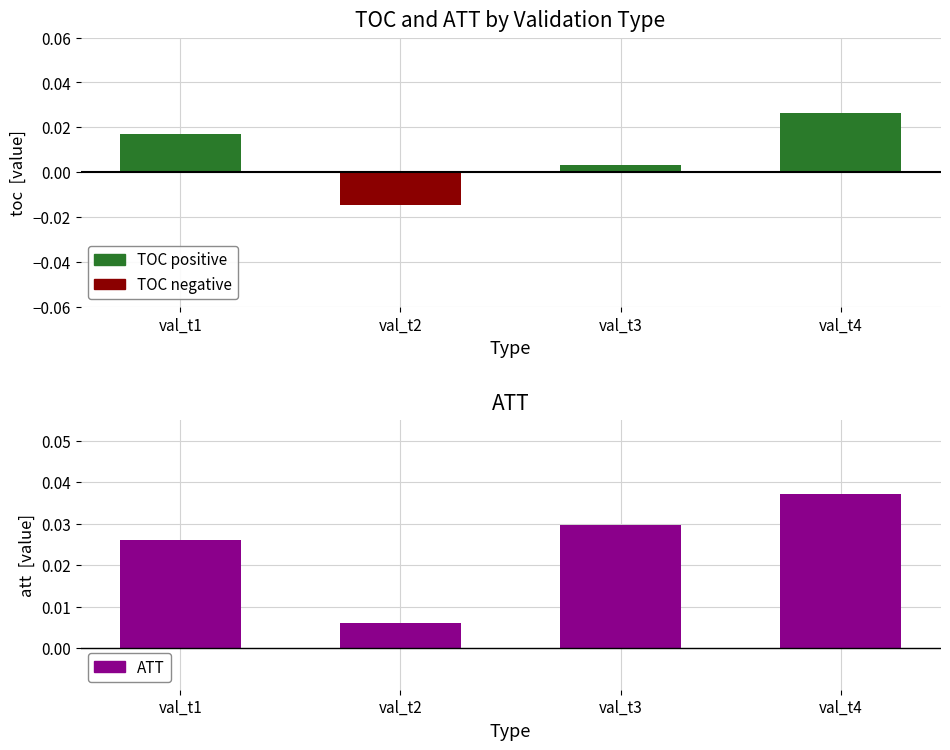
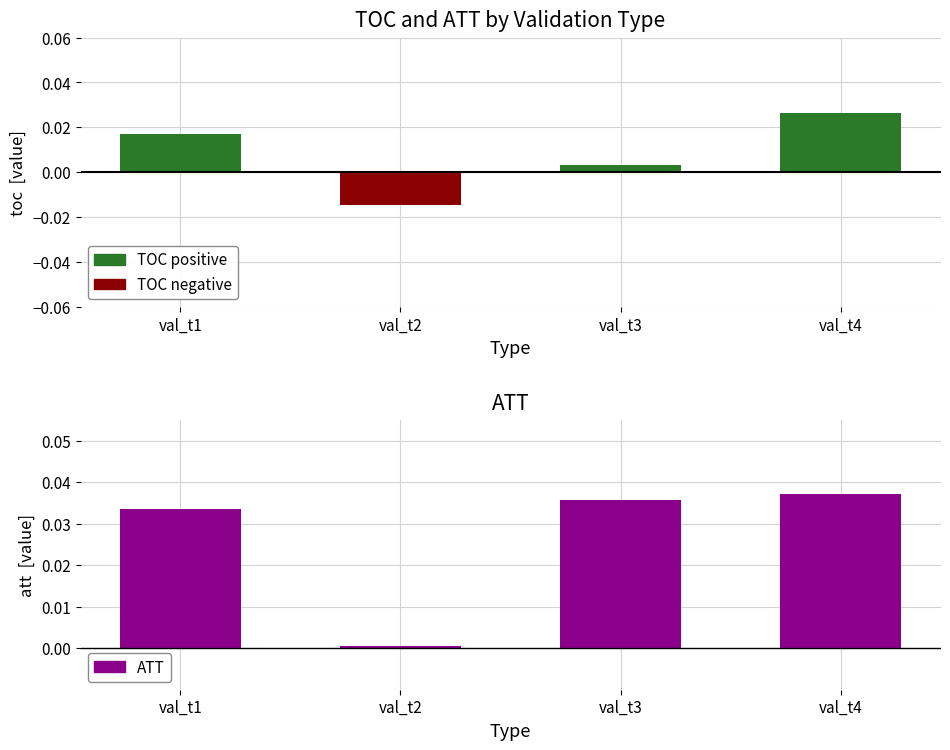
  {
    "TOC and ATT by Validation Type": {
      "val_t1": 0.017,
      "val_t2": -0.014,
      "val_t3": 0.003,
      "val_t4": 0.026
    },
    "ATT": {
-     "val_t1": 0.026,
-     "val_t2": 0.006,
-     "val_t3": 0.030,
+     "val_t1": 0.034,
+     "val_t2": 0.000,
+     "val_t3": 0.036,
      "val_t4": 0.037
    }
  }
